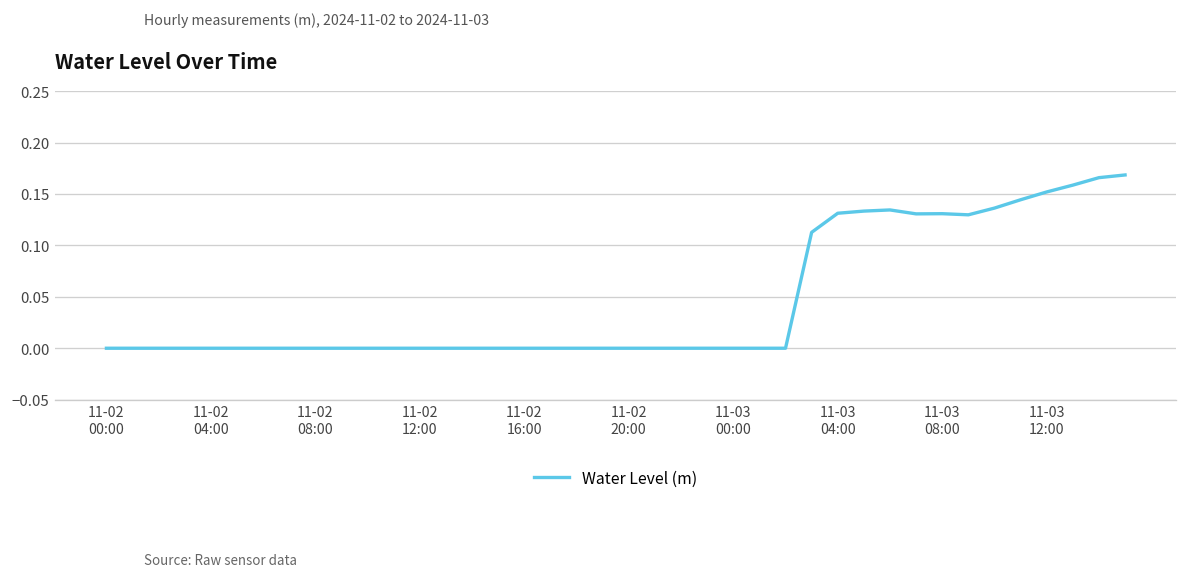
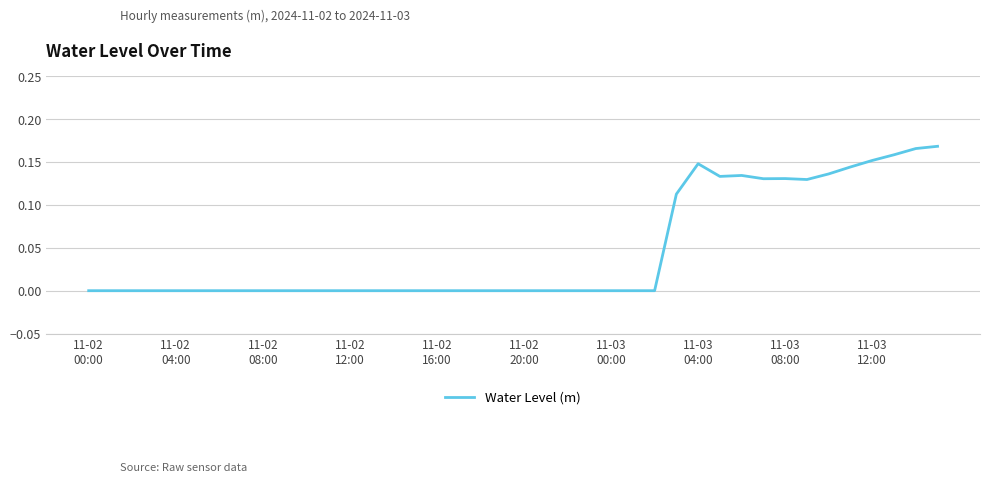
  {
    "11-02 00:00": 0.00,
    "11-02 04:00": 0.00,
    "11-02 08:00": 0.00,
    "11-02 12:00": 0.00,
    "11-02 16:00": 0.00,
    "11-02 20:00": 0.00,
    "11-03 00:00": 0.00,
-   "11-03 04:00": 0.13,
+   "11-03 04:00": 0.15,
    "11-03 08:00": 0.13,
    "11-03 12:00": 0.15
  }
